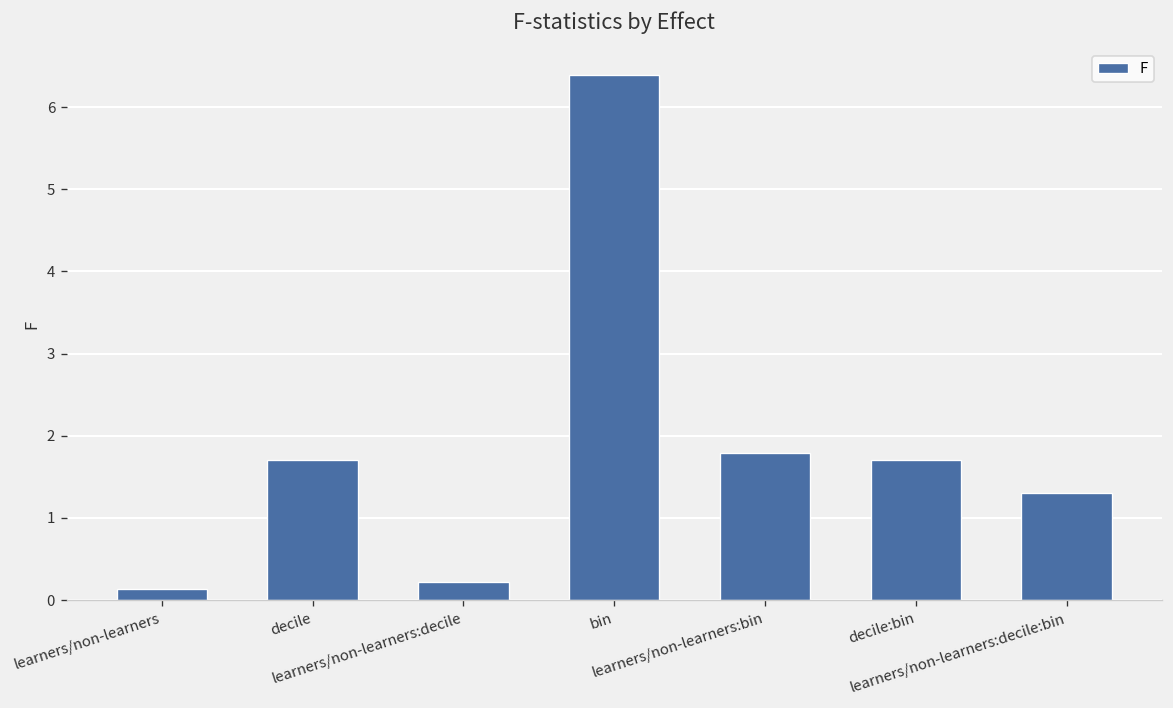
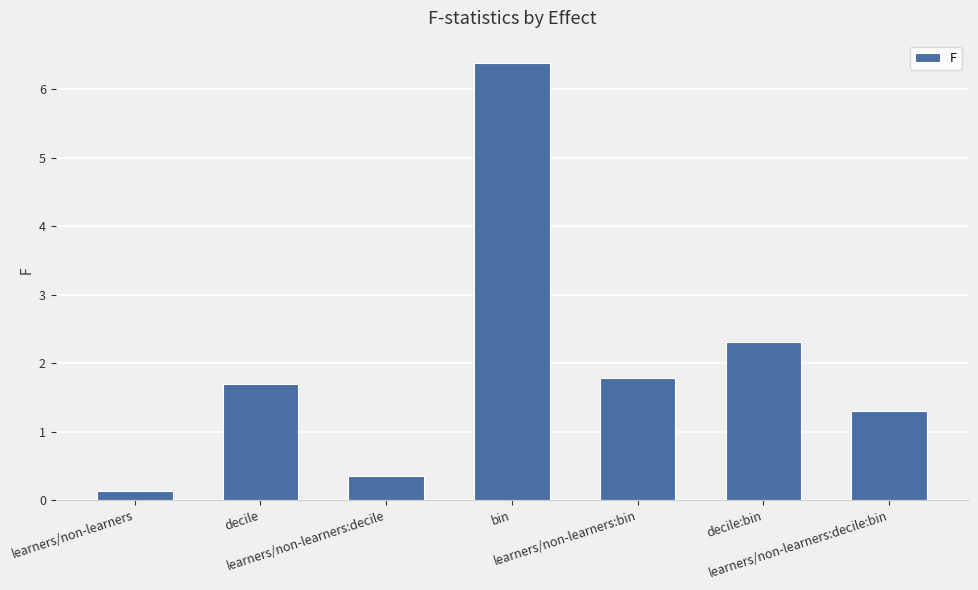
  {
    "learners/non-learners": 0.1,
    "decile": 1.7,
-   "learners/non-learners:decile": 0.2,
+   "learners/non-learners:decile": 0.3,
    "bin": 6.4,
    "learners/non-learners:bin": 1.8,
-   "decile:bin": 1.7,
+   "decile:bin": 2.3,
    "learners/non-learners:decile:bin": 1.3
  }
